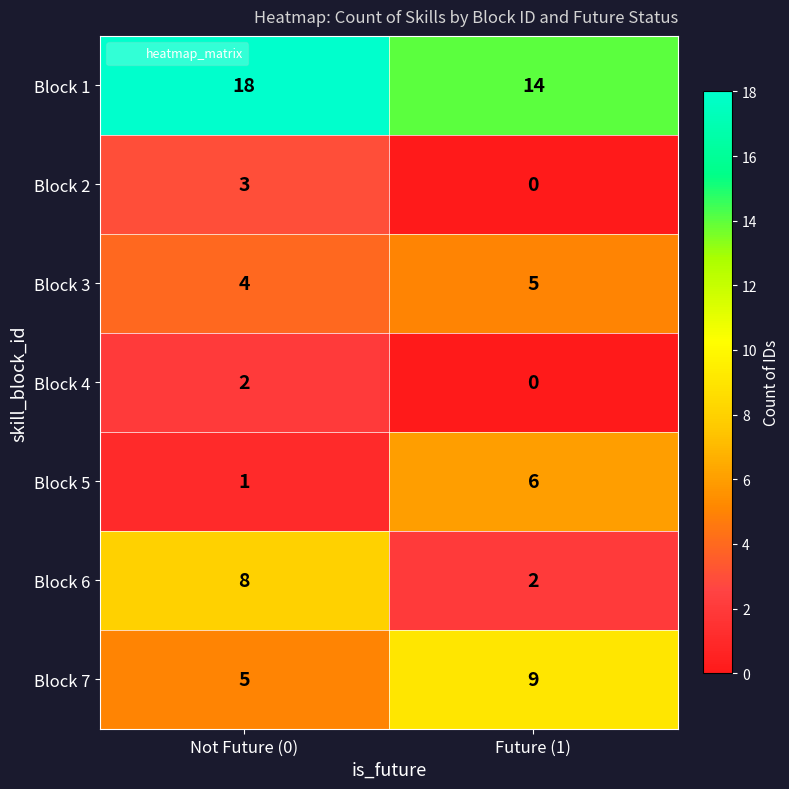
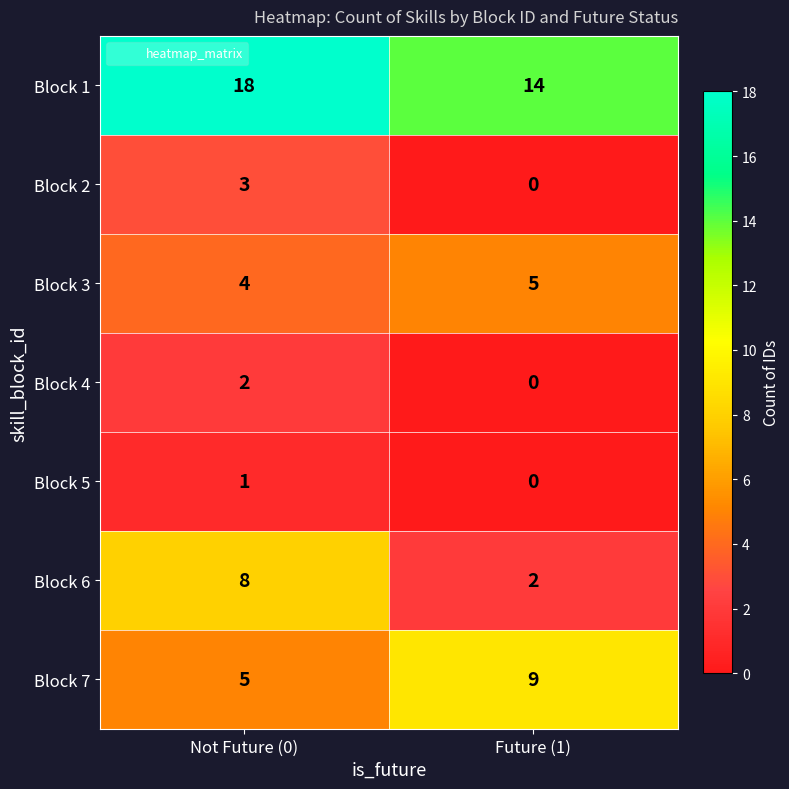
  {
    "Block 1": {
      "Not Future (0)": 18,
      "Future (1)": 14
    },
    "Block 2": {
      "Not Future (0)": 3,
      "Future (1)": 0
    },
    "Block 3": {
      "Not Future (0)": 4,
      "Future (1)": 5
    },
    "Block 4": {
      "Not Future (0)": 2,
      "Future (1)": 0
    },
    "Block 5": {
      "Not Future (0)": 1,
-     "Future (1)": 6
+     "Future (1)": 0
    },
    "Block 6": {
      "Not Future (0)": 8,
      "Future (1)": 2
    },
    "Block 7": {
      "Not Future (0)": 5,
      "Future (1)": 9
    }
  }
